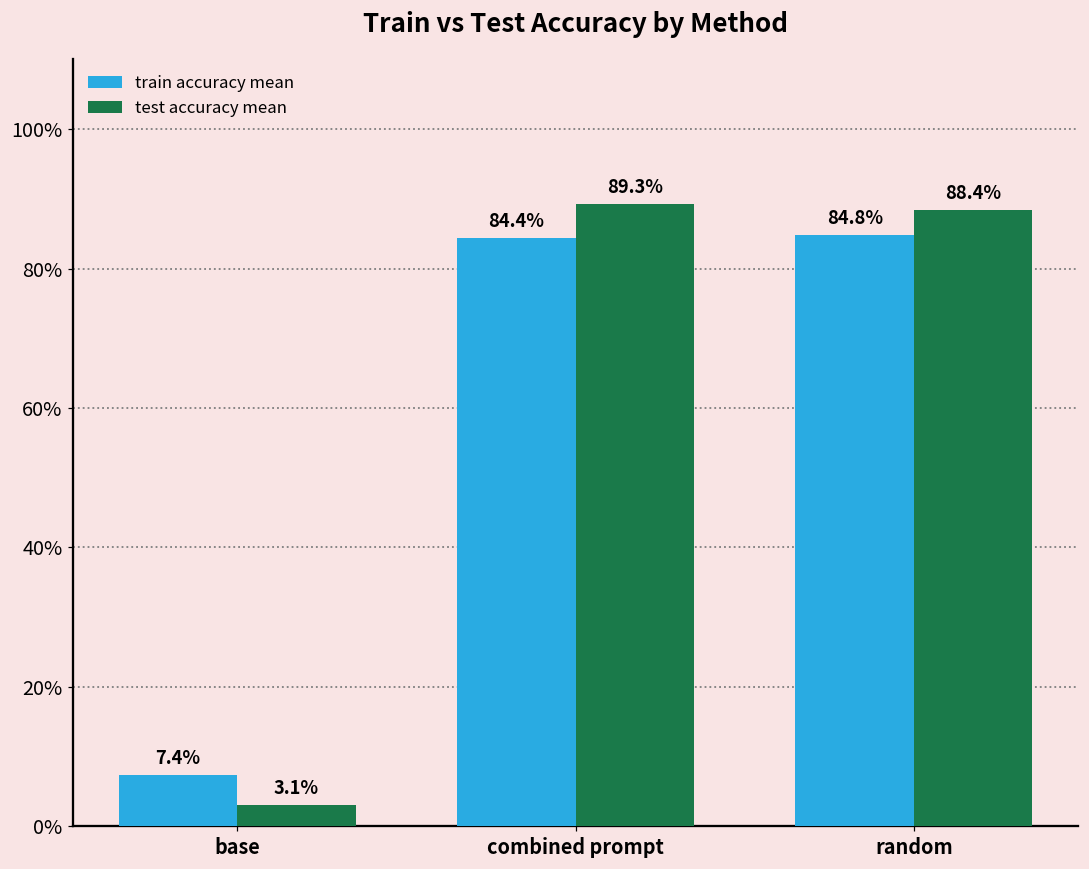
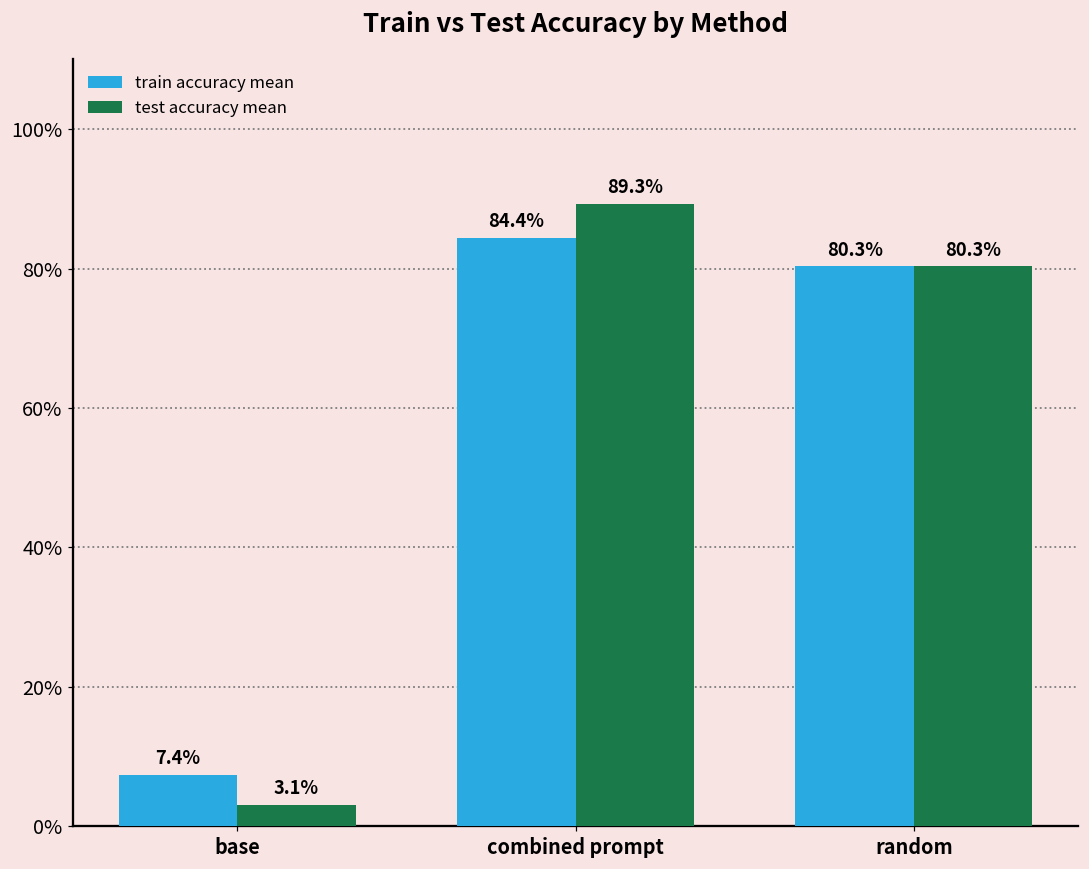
  {
    "train accuracy mean": {
      "base": "7.4%",
      "combined prompt": "84.4%",
-     "random": "84.8%"
+     "random": "80.3%"
    },
    "test accuracy mean": {
      "base": "3.1%",
      "combined prompt": "89.3%",
-     "random": "88.4%"
+     "random": "80.3%"
    }
  }
